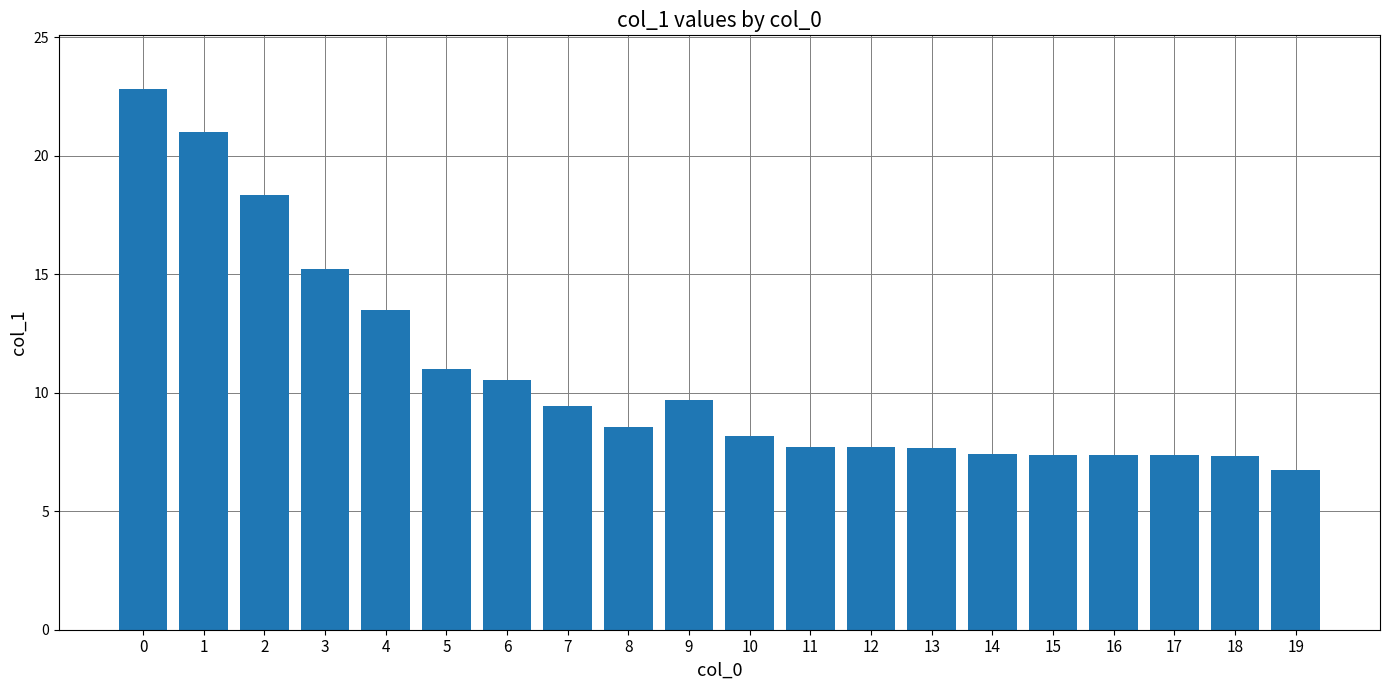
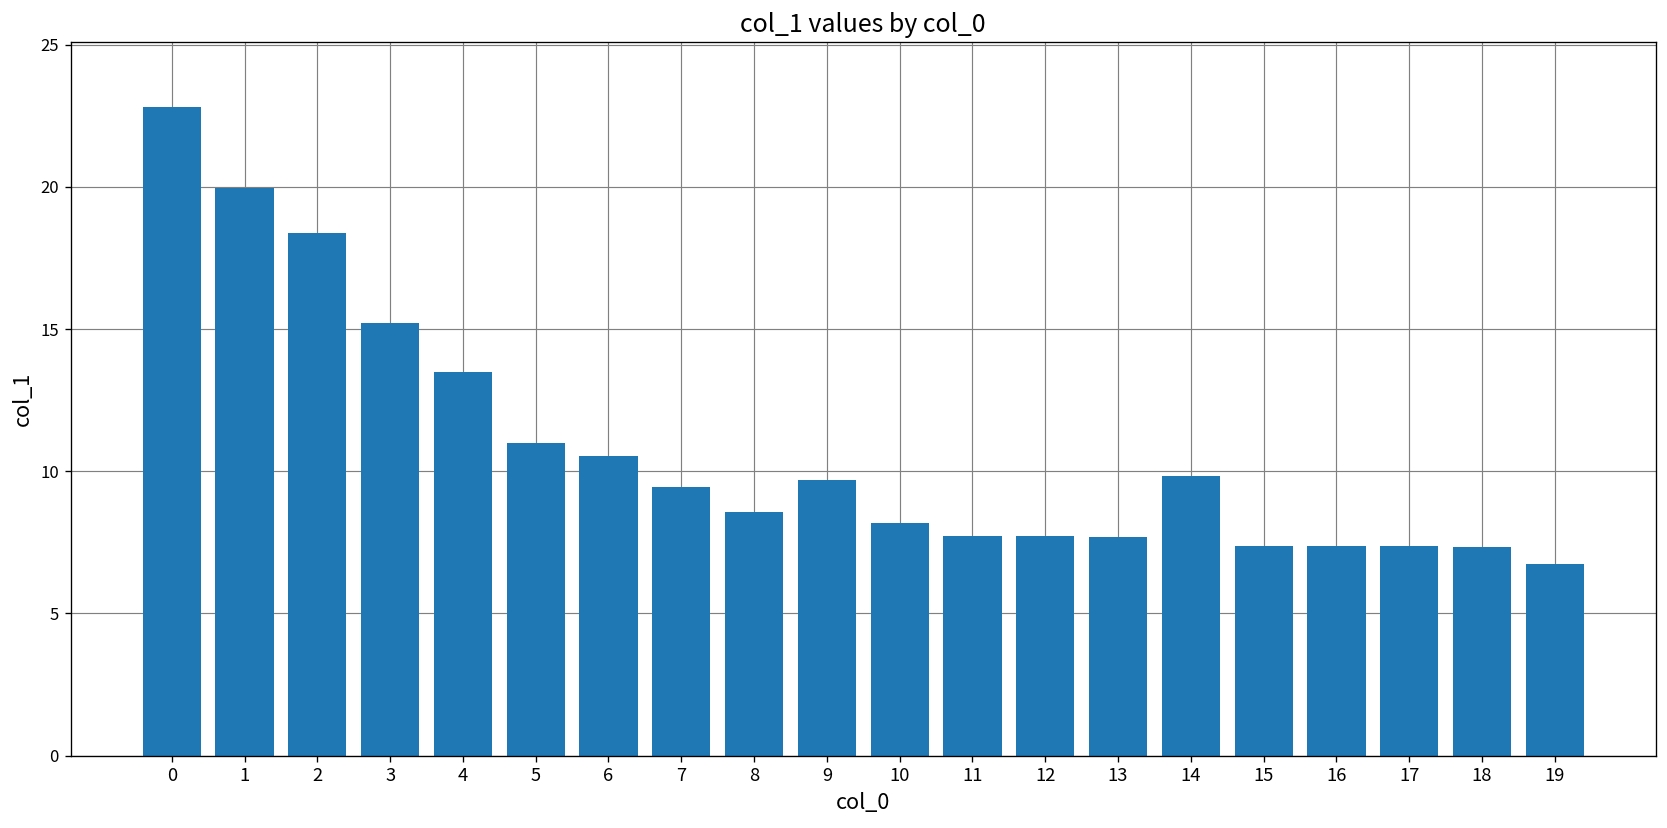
  {
    "0": 22.8,
-   "1": 21.0,
+   "1": 20.0,
    "2": 18.4,
    "3": 15.2,
    "4": 13.5,
    "5": 11.0,
    "6": 10.5,
    "7": 9.5,
    "8": 8.6,
    "9": 9.7,
    "10": 8.2,
    "11": 7.7,
    "12": 7.7,
    "13": 7.7,
-   "14": 7.4,
+   "14": 9.8,
    "15": 7.4,
    "16": 7.4,
    "17": 7.4,
    "18": 7.3,
    "19": 6.7
  }
